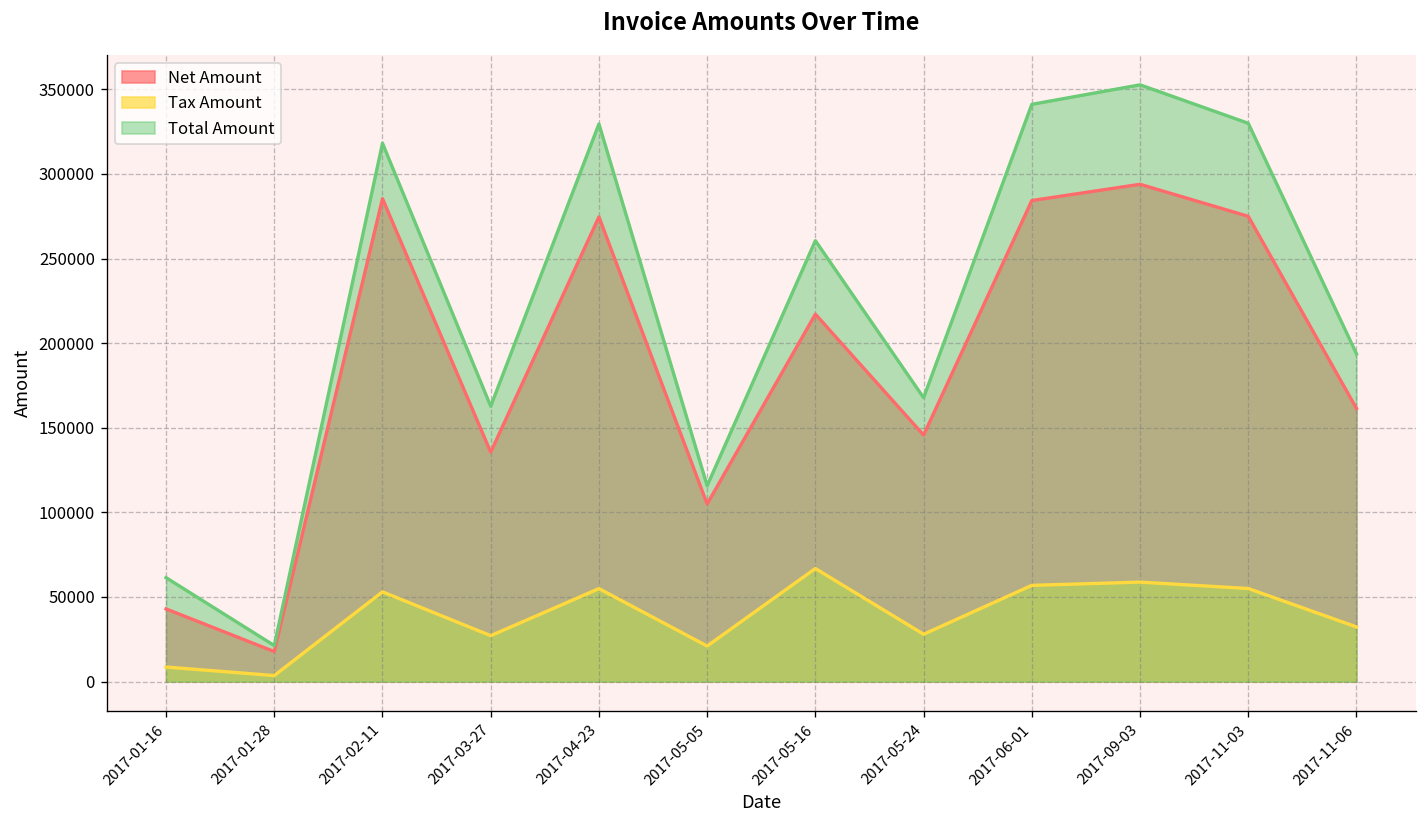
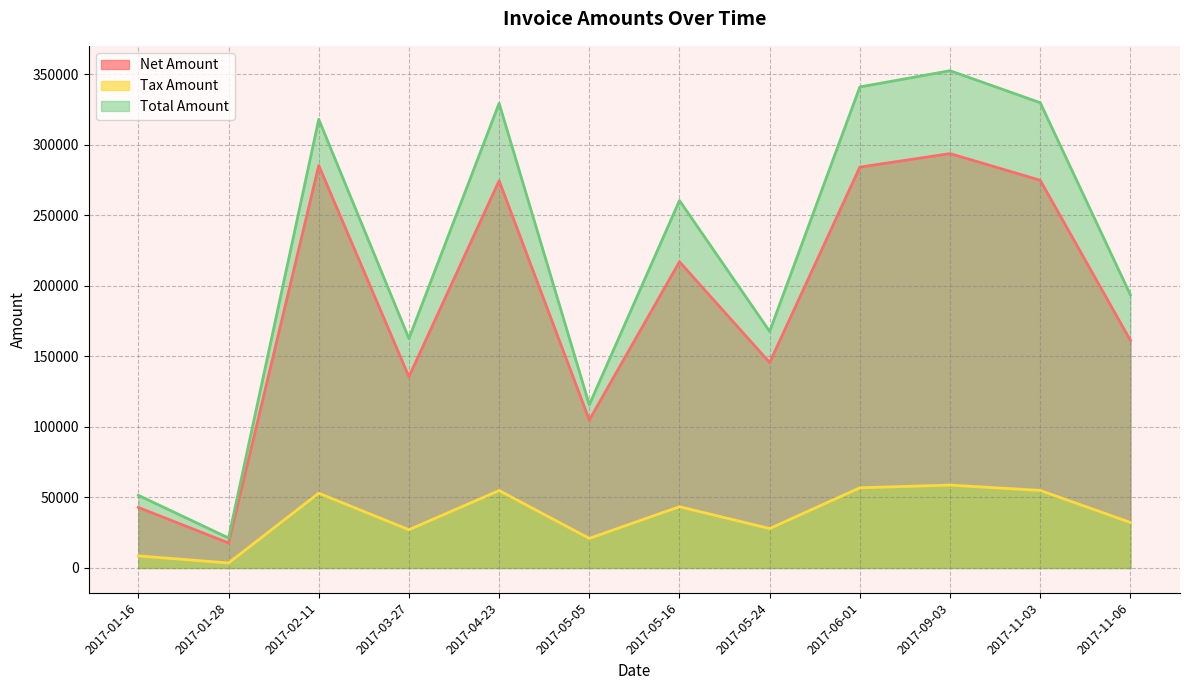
  {
    "Net Amount": {
      "2017-01-16": 43000,
      "2017-01-28": 18000,
      "2017-02-11": 285000,
      "2017-03-27": 136000,
      "2017-04-23": 275000,
      "2017-05-05": 105000,
      "2017-05-16": 217000,
      "2017-05-24": 146000,
      "2017-06-01": 284000,
      "2017-09-03": 294000,
      "2017-11-03": 275000,
      "2017-11-06": 161000
    },
    "Tax Amount": {
      "2017-01-16": 9000,
      "2017-01-28": 4000,
      "2017-02-11": 53000,
      "2017-03-27": 27000,
      "2017-04-23": 55000,
      "2017-05-05": 21000,
-     "2017-05-16": 67000,
+     "2017-05-16": 43000,
      "2017-05-24": 28000,
      "2017-06-01": 57000,
      "2017-09-03": 59000,
      "2017-11-03": 55000,
      "2017-11-06": 32000
    },
    "Total Amount": {
-     "2017-01-16": 61000,
+     "2017-01-16": 52000,
      "2017-01-28": 21000,
      "2017-02-11": 318000,
      "2017-03-27": 163000,
      "2017-04-23": 330000,
      "2017-05-05": 116000,
      "2017-05-16": 261000,
      "2017-05-24": 168000,
      "2017-06-01": 341000,
      "2017-09-03": 353000,
      "2017-11-03": 330000,
      "2017-11-06": 194000
    }
  }
